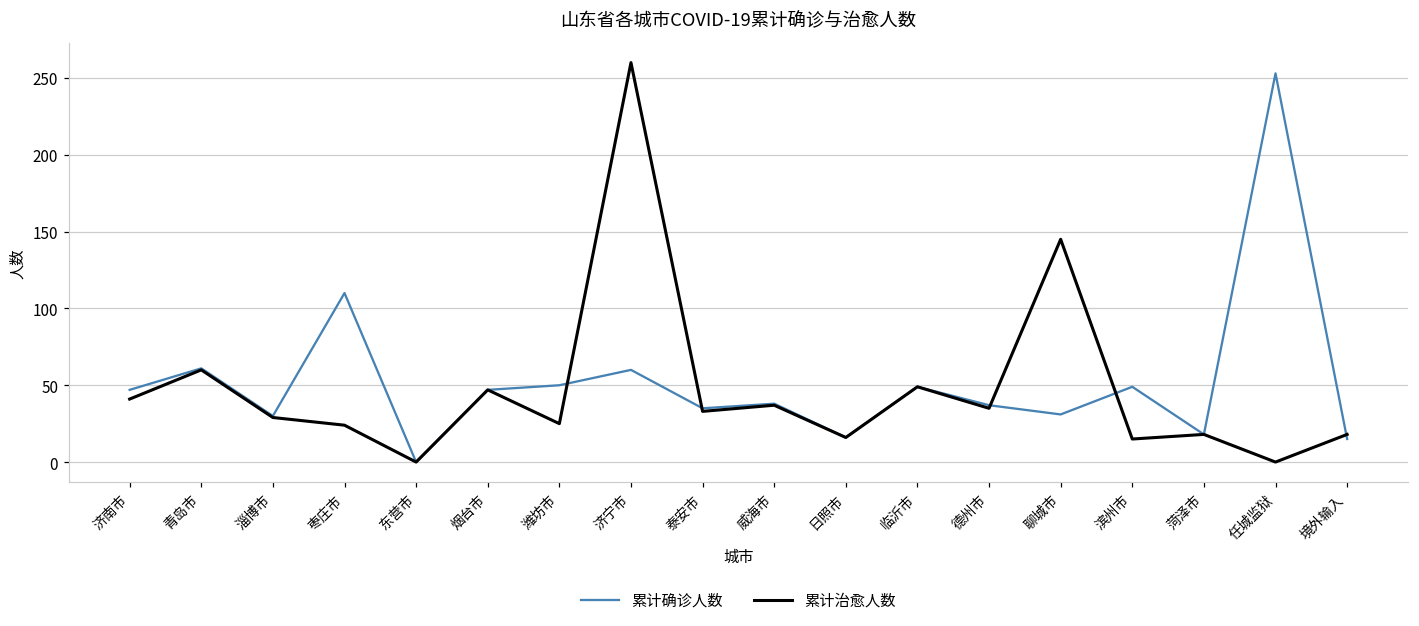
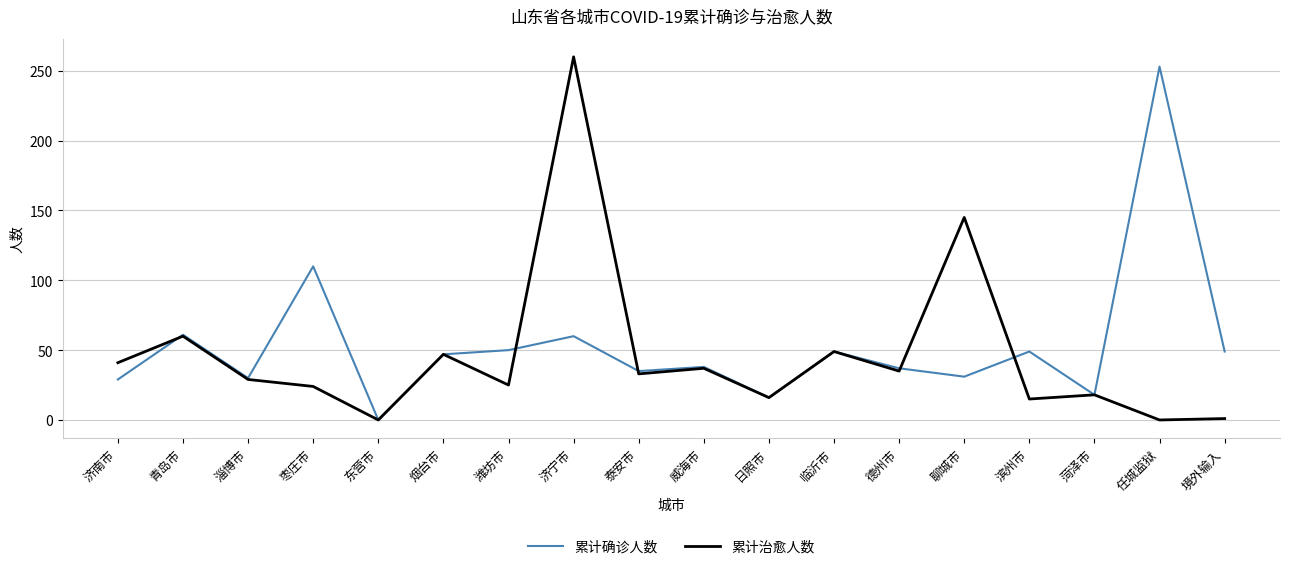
  {
    "累计确诊人数": {
-     "济南市": 47,
+     "济南市": 29,
      "枣庄市": 110,
      "潍坊市": 50,
      "济宁市": 60,
      "泰安市": 35,
      "德州市": 37,
      "聊城市": 31,
      "滨州市": 49,
      "任城监狱": 253,
-     "境外输入": 15
+     "境外输入": 49
    },
    "累计治愈人数": {
      "济南市": 41,
      "枣庄市": 24,
      "潍坊市": 25,
      "济宁市": 260,
      "泰安市": 33,
      "德州市": 35,
      "聊城市": 145,
      "滨州市": 15,
      "任城监狱": 0,
-     "境外输入": 18
+     "境外输入": 1
    }
  }
